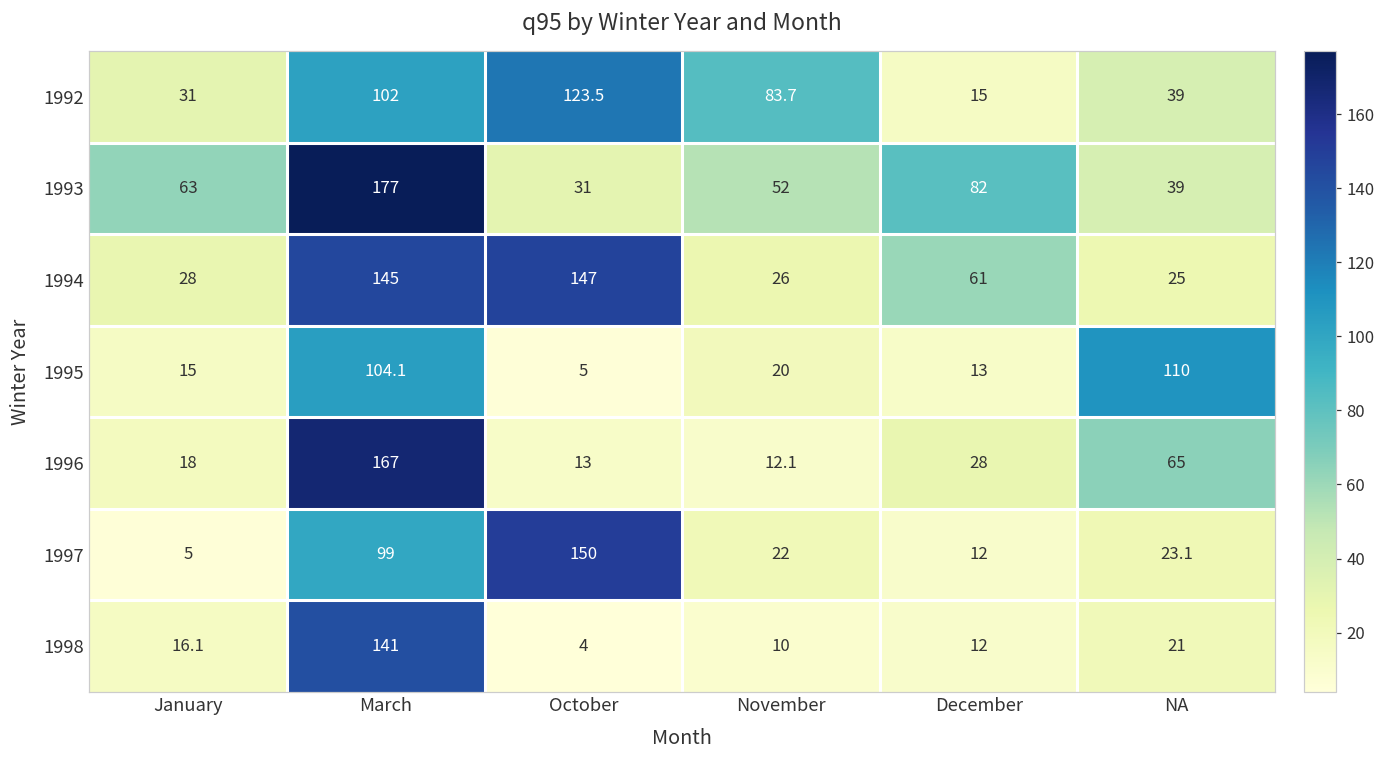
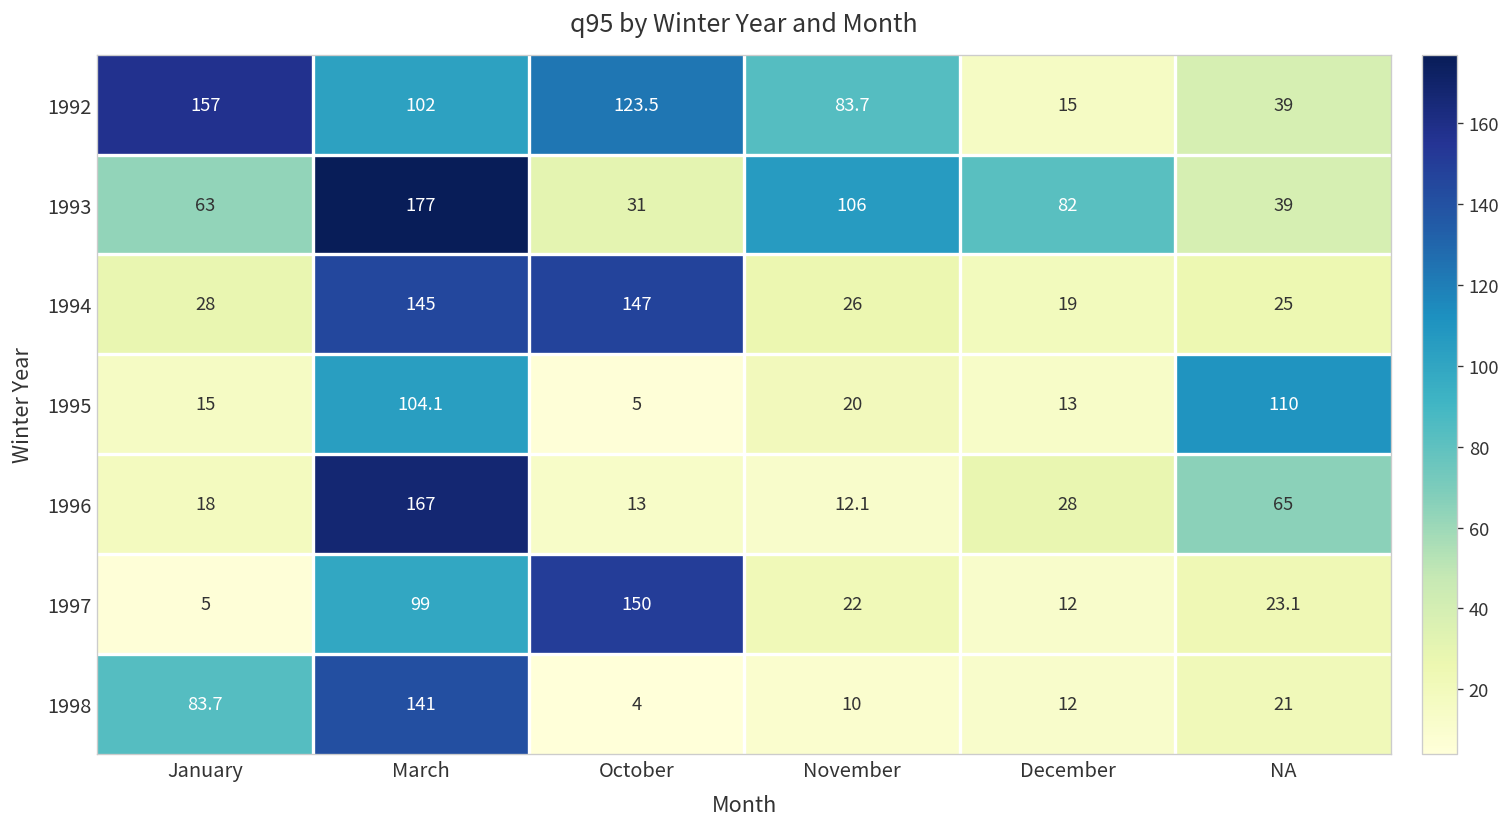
  {
    "1992": {
-     "January": 31,
+     "January": 157,
      "March": 102,
      "October": 123.5,
      "November": 83.7,
      "December": 15,
      "NA": 39
    },
    "1993": {
      "January": 63,
      "March": 177,
      "October": 31,
-     "November": 52,
+     "November": 106,
      "December": 82,
      "NA": 39
    },
    "1994": {
      "January": 28,
      "March": 145,
      "October": 147,
      "November": 26,
-     "December": 61,
+     "December": 19,
      "NA": 25
    },
    "1995": {
      "January": 15,
      "March": 104.1,
      "October": 5,
      "November": 20,
      "December": 13,
      "NA": 110
    },
    "1996": {
      "January": 18,
      "March": 167,
      "October": 13,
      "November": 12.1,
      "December": 28,
      "NA": 65
    },
    "1997": {
      "January": 5,
      "March": 99,
      "October": 150,
      "November": 22,
      "December": 12,
      "NA": 23.1
    },
    "1998": {
-     "January": 16.1,
+     "January": 83.7,
      "March": 141,
      "October": 4,
      "November": 10,
      "December": 12,
      "NA": 21
    }
  }
